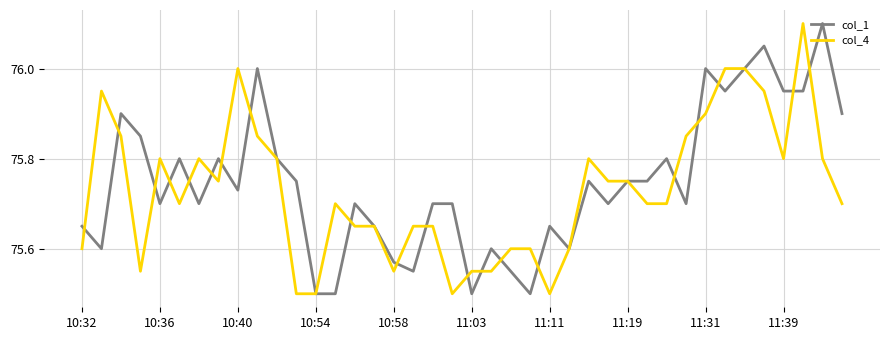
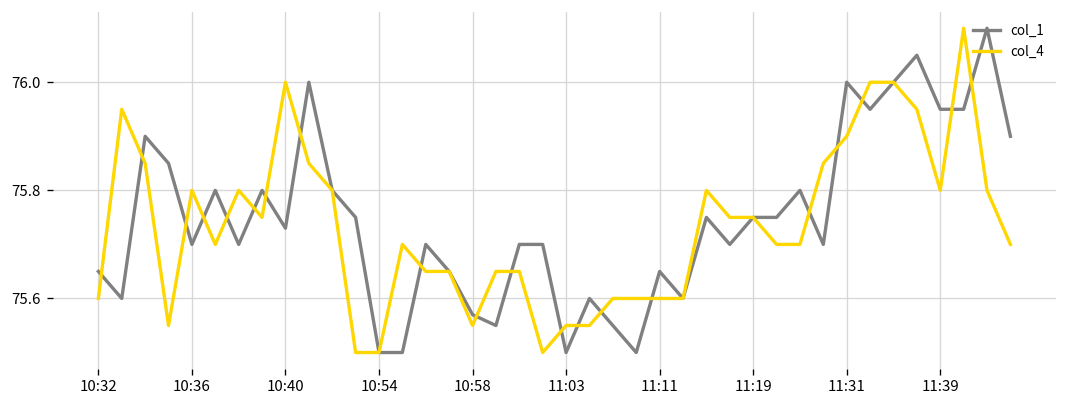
  {
    "col_1": {
      "10:32": 75.65,
      "10:36": 75.7,
      "10:40": 75.73,
      "10:58": 75.57,
      "11:03": 75.5,
      "11:11": 75.65,
      "11:31": 76.0,
      "11:39": 75.95
    },
    "col_4": {
      "10:32": 75.6,
      "10:36": 75.8,
      "10:40": 76.0,
      "10:58": 75.55,
      "11:03": 75.55,
-     "11:11": 75.5,
+     "11:11": 75.6,
      "11:31": 75.9,
      "11:39": 75.8
    }
  }
